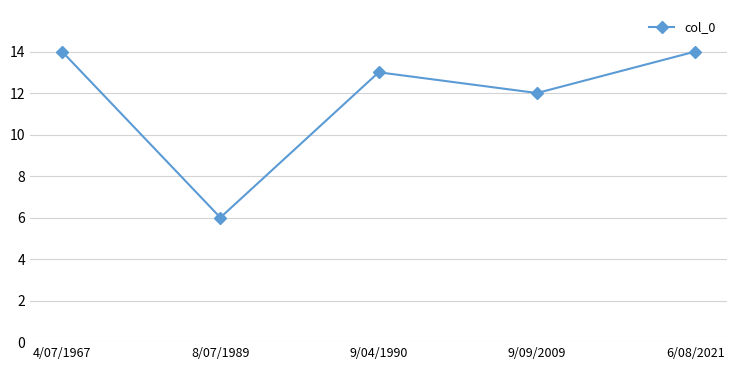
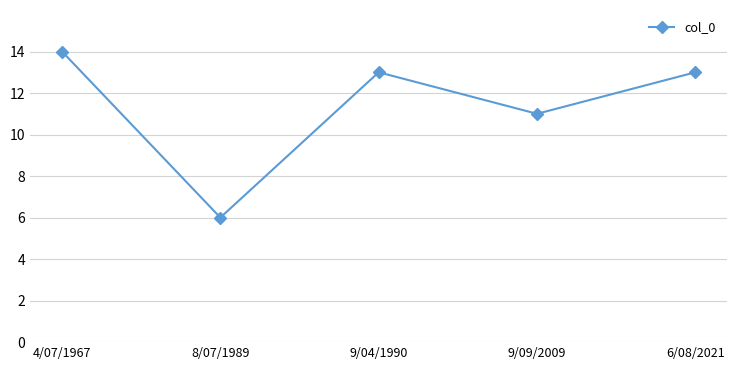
  {
    "4/07/1967": 14,
    "8/07/1989": 6,
    "9/04/1990": 13,
-   "9/09/2009": 12,
-   "6/08/2021": 14
+   "9/09/2009": 11,
+   "6/08/2021": 13
  }
